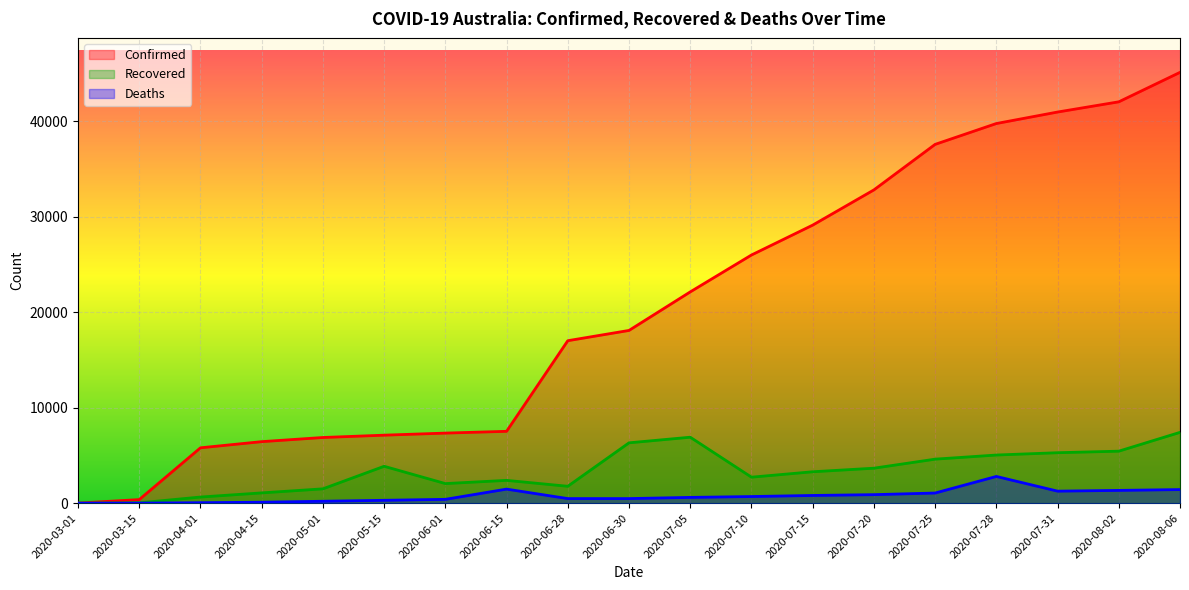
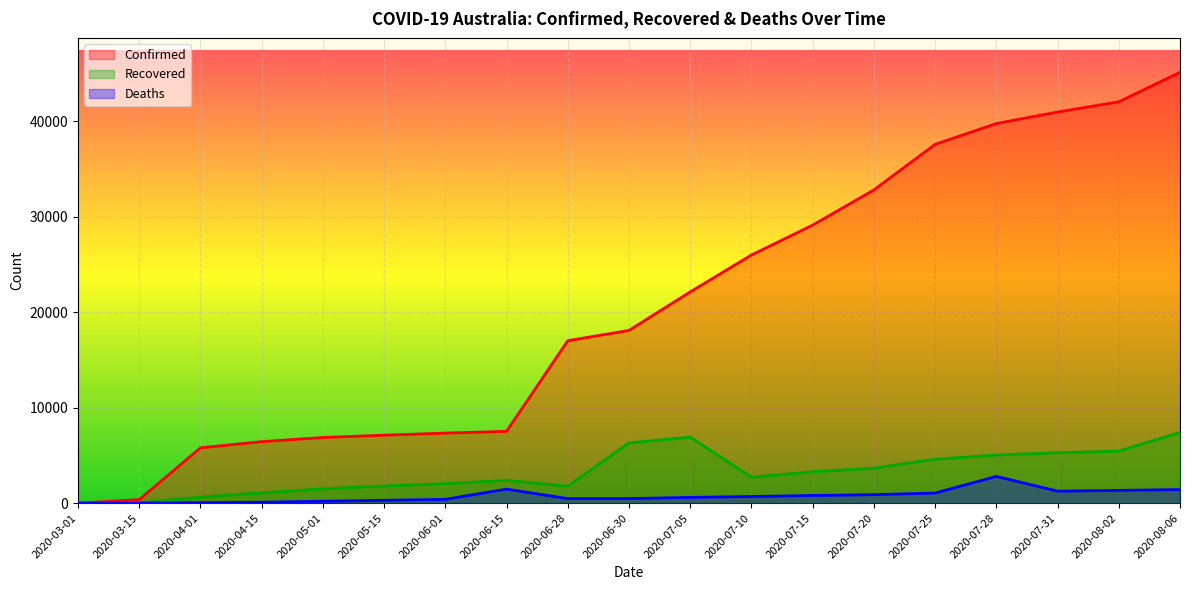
  {
    "Confirmed": {
      "2020-03-15": 0,
      "2020-04-01": 6000,
      "2020-04-15": 6000,
      "2020-05-01": 7000,
      "2020-05-15": 7000,
      "2020-06-01": 7000,
      "2020-06-15": 8000,
      "2020-06-28": 17000,
      "2020-06-30": 18000,
      "2020-07-05": 22000,
      "2020-07-10": 26000,
      "2020-07-15": 29000,
      "2020-07-20": 33000,
      "2020-07-25": 38000,
      "2020-07-28": 40000,
      "2020-07-31": 41000,
      "2020-08-02": 42000,
      "2020-08-06": 45000
    },
    "Recovered": {
      "2020-04-01": 1000,
      "2020-04-15": 1000,
      "2020-05-01": 2000,
-     "2020-05-15": 4000,
+     "2020-05-15": 2000,
      "2020-06-01": 2000,
      "2020-06-15": 2000,
      "2020-06-28": 2000,
      "2020-06-30": 6000,
      "2020-07-05": 7000,
      "2020-07-10": 3000,
      "2020-07-15": 3000,
      "2020-07-20": 4000,
      "2020-07-25": 5000,
      "2020-07-28": 5000,
      "2020-07-31": 5000,
      "2020-08-02": 5000,
      "2020-08-06": 7000
    },
    "Deaths": {
      "2020-04-01": 0,
      "2020-04-15": 0,
      "2020-05-01": 0,
      "2020-05-15": 0,
      "2020-06-01": 0,
      "2020-06-15": 1000,
      "2020-06-28": 0,
      "2020-06-30": 0,
      "2020-07-05": 1000,
      "2020-07-10": 1000,
      "2020-07-15": 1000,
      "2020-07-20": 1000,
      "2020-07-25": 1000,
      "2020-07-28": 3000,
      "2020-07-31": 1000,
      "2020-08-02": 1000,
      "2020-08-06": 1000
    }
  }
